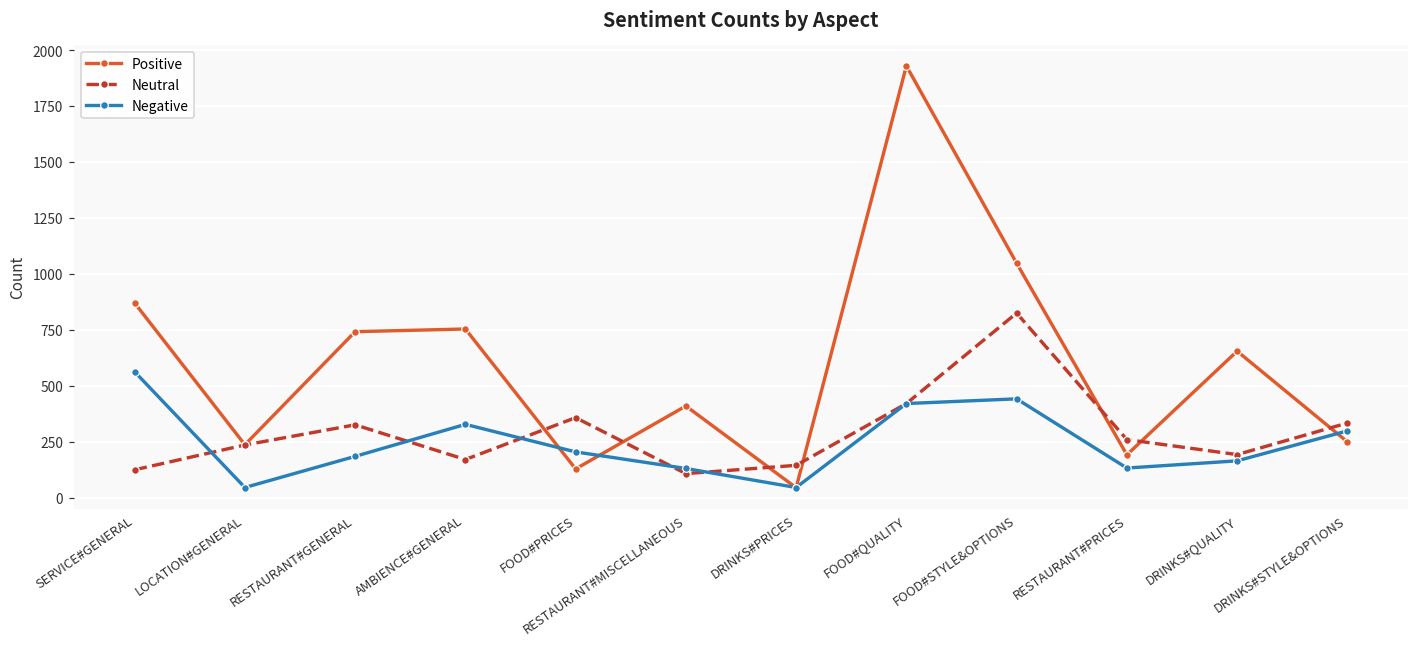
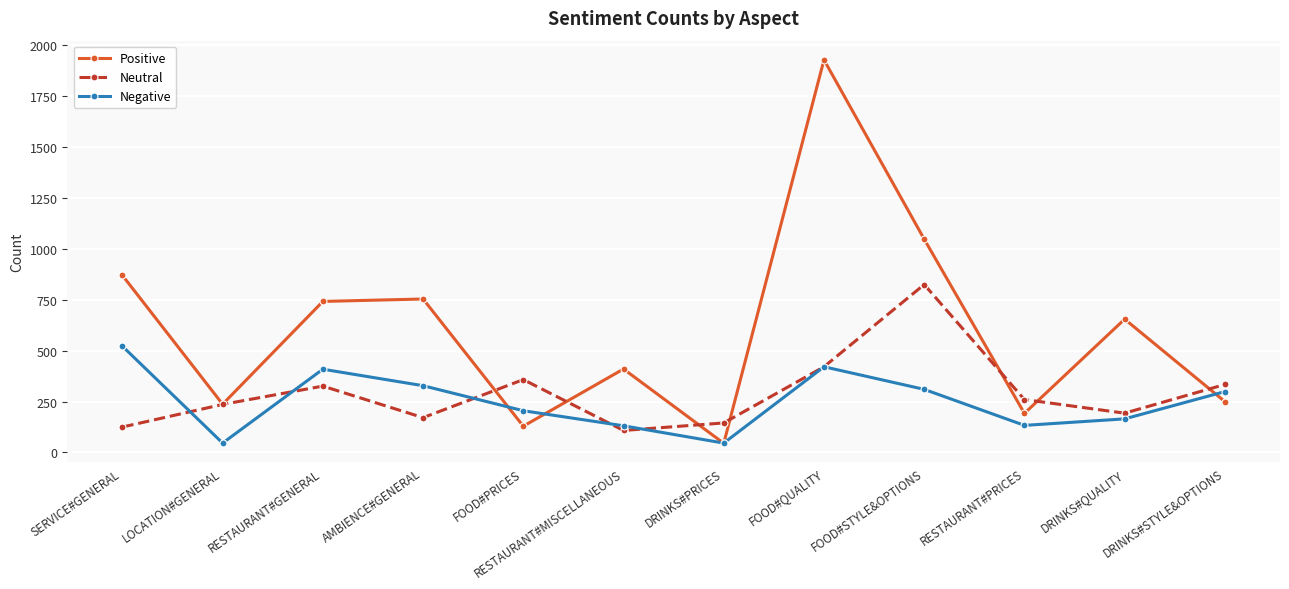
  {
    "Negative": {
-     "SERVICE#GENERAL": 560,
+     "SERVICE#GENERAL": 520,
      "LOCATION#GENERAL": 50,
-     "RESTAURANT#GENERAL": 190,
+     "RESTAURANT#GENERAL": 410,
      "AMBIENCE#GENERAL": 330,
      "FOOD#PRICES": 210,
      "RESTAURANT#MISCELLANEOUS": 130,
-     "FOOD#STYLE&OPTIONS": 440,
+     "FOOD#STYLE&OPTIONS": 310,
      "RESTAURANT#PRICES": 130,
      "DRINKS#QUALITY": 170,
      "DRINKS#STYLE&OPTIONS": 300
    }
  }
